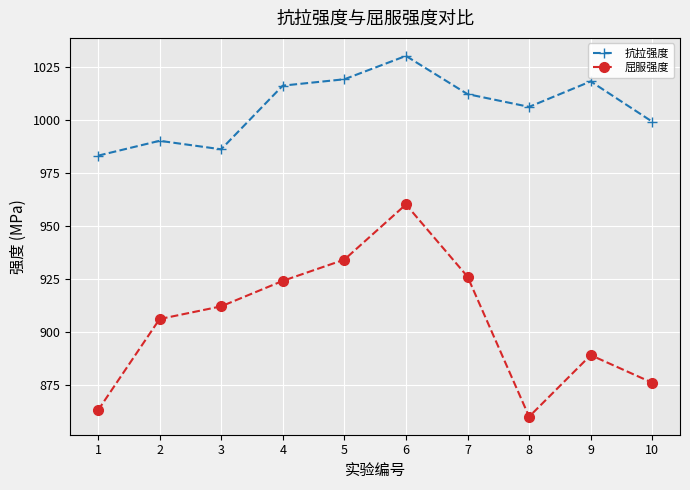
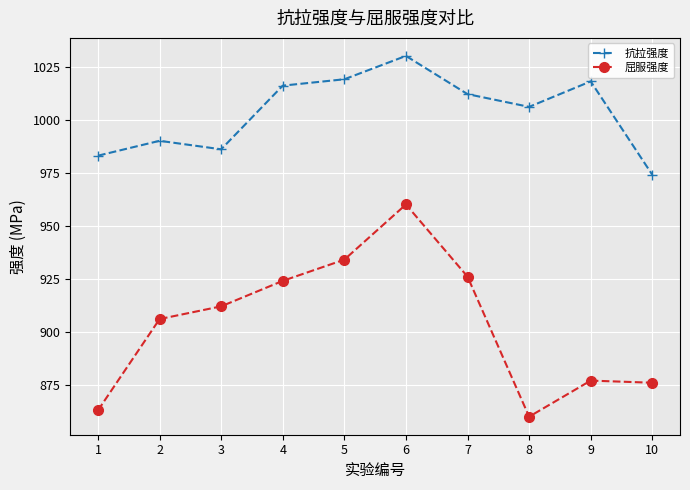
  {
    "抗拉强度": {
      "1": 983,
      "2": 990,
      "3": 986,
      "4": 1016,
      "5": 1019,
      "6": 1030,
      "7": 1012,
      "8": 1006,
      "9": 1018,
-     "10": 999
+     "10": 974
    },
    "屈服强度": {
      "1": 863,
      "2": 906,
      "3": 912,
      "4": 924,
      "5": 934,
      "6": 960,
      "7": 926,
      "8": 860,
-     "9": 889,
+     "9": 877,
      "10": 876
    }
  }
